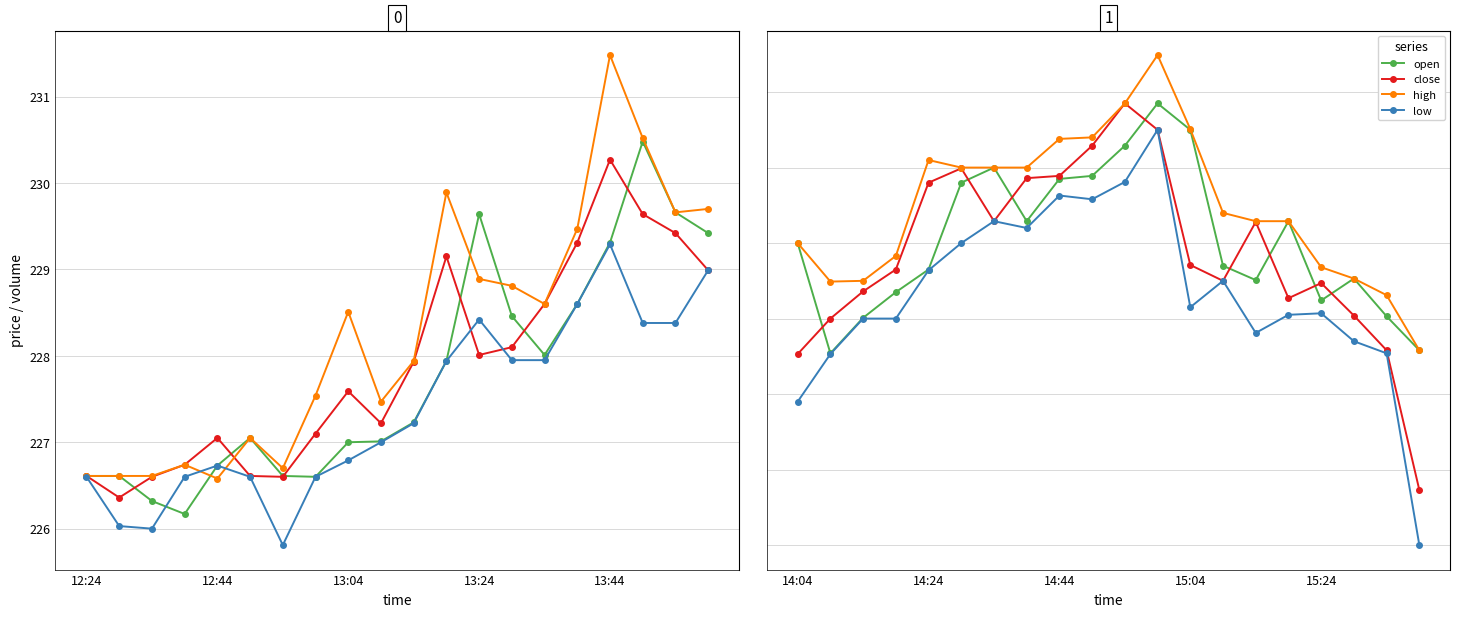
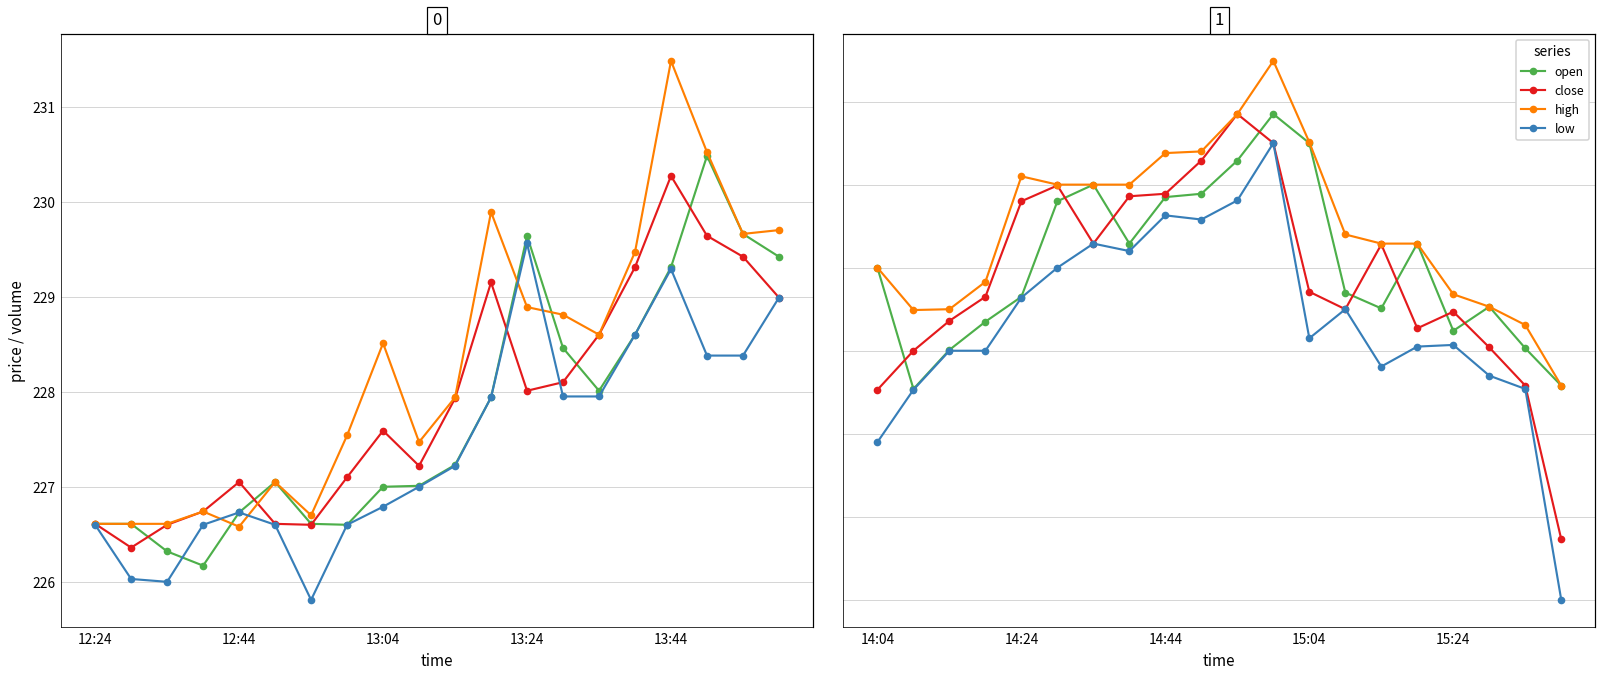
  {
    "0": {
      "open": {
        "13:04": 227.0,
        "13:24": 229.6
      },
      "close": {
        "12:44": 227.1,
        "13:04": 227.6,
        "13:24": 228.0,
        "13:44": 230.3
      },
      "high": {
        "12:44": 226.6,
        "13:04": 228.5,
        "13:24": 228.9,
        "13:44": 231.5
      },
      "low": {
        "13:04": 226.8,
-       "13:24": 228.4
+       "13:24": 229.6
      }
    }
  }
